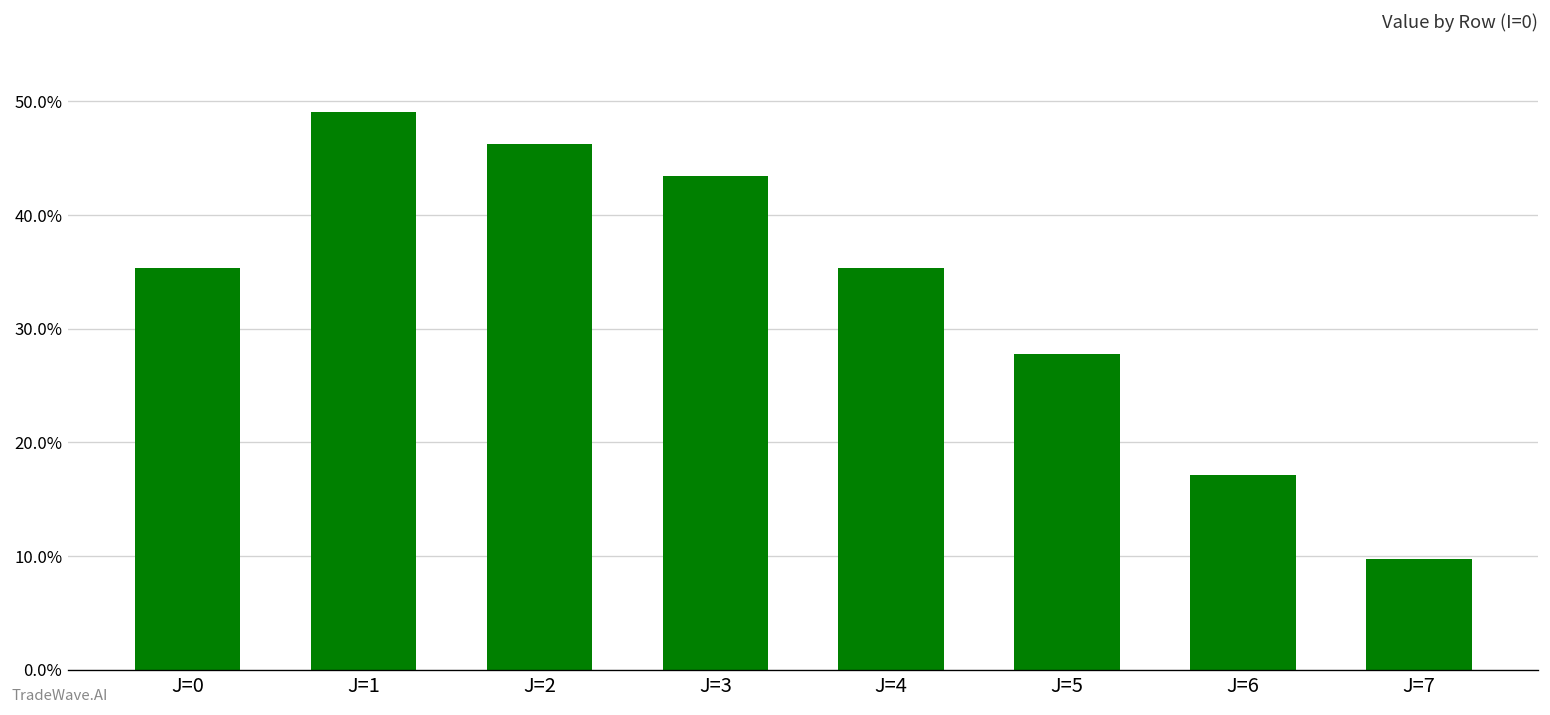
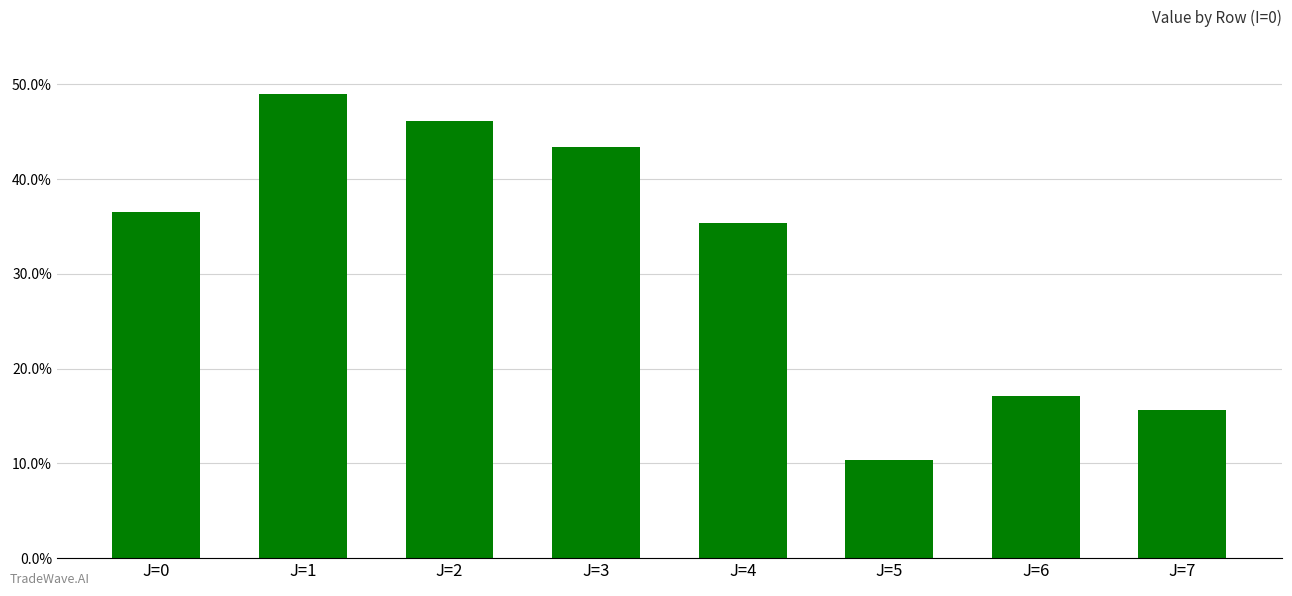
  {
-   "J=0": "35%",
+   "J=0": "37%",
    "J=1": "49%",
    "J=2": "46%",
    "J=3": "43%",
    "J=4": "35%",
-   "J=5": "28%",
+   "J=5": "10%",
    "J=6": "17%",
-   "J=7": "10%"
+   "J=7": "16%"
  }
